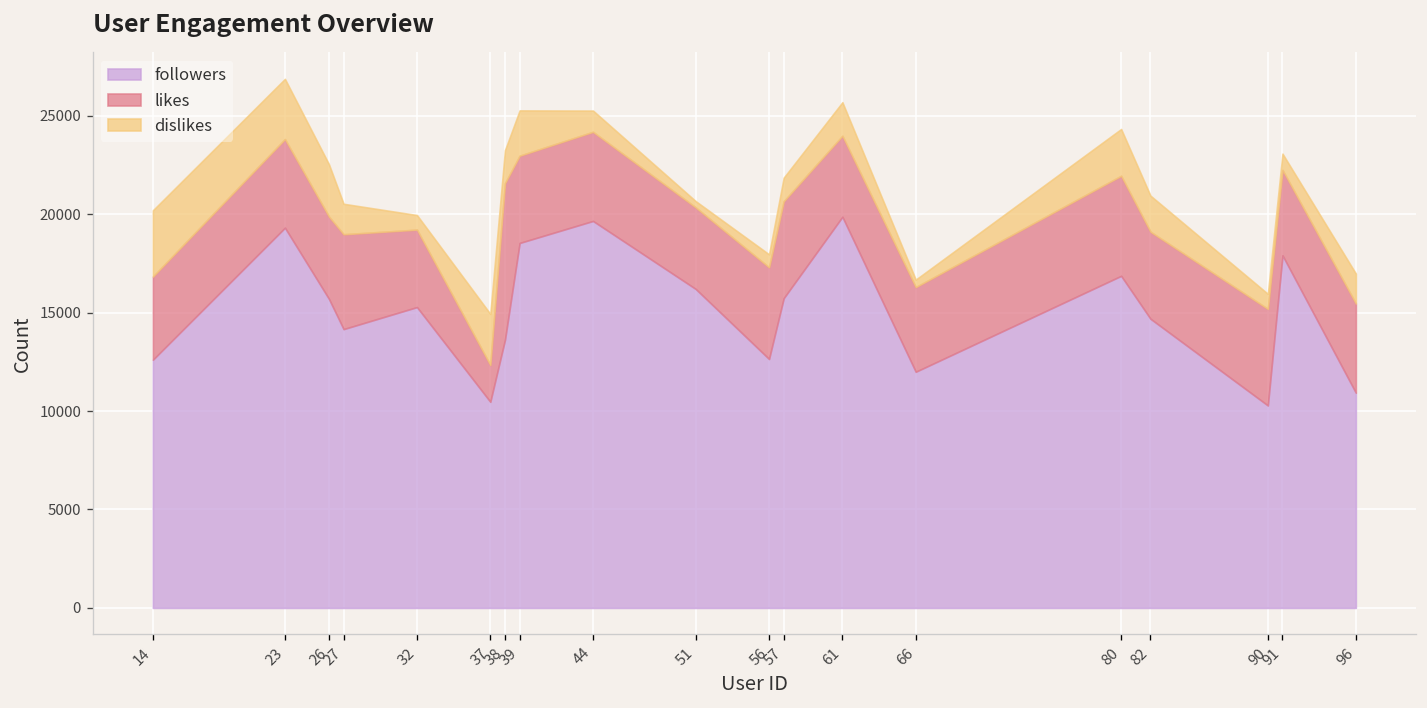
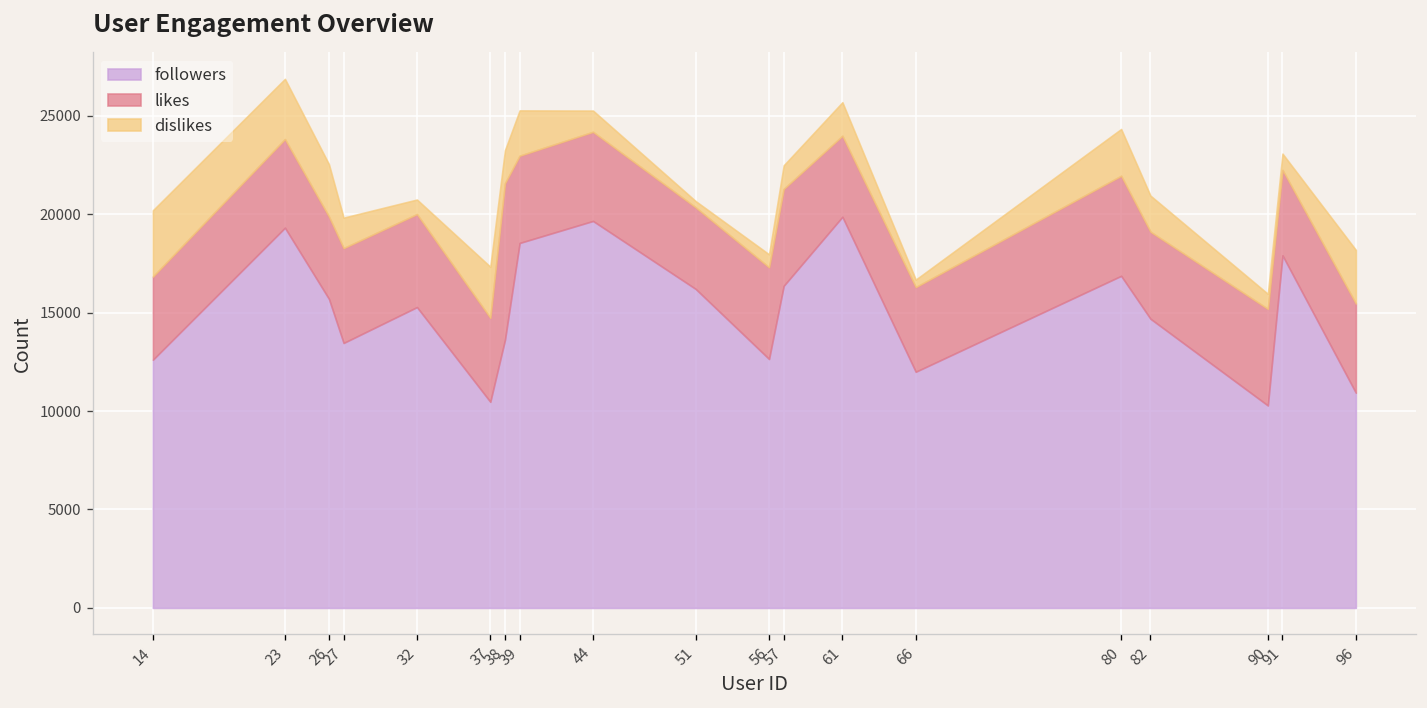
  {
    "followers": {
      "14": 12600,
      "23": 19300,
      "26": 15700,
-     "27": 14200,
+     "27": 13500,
      "32": 15300,
      "37": 10500,
      "38": 13600,
      "39": 18500,
      "44": 19700,
      "51": 16200,
      "56": 12600,
-     "57": 15700,
+     "57": 16400,
      "61": 19900,
      "66": 12000,
      "80": 16900,
      "82": 14700,
      "90": 10300,
      "91": 17900,
      "96": 10900
    },
    "likes": {
      "14": 4200,
      "23": 4500,
      "26": 4200,
      "27": 4800,
-     "32": 3900,
-     "37": 1900,
+     "32": 4700,
+     "37": 4300,
      "38": 8000,
      "39": 4400,
      "44": 4500,
      "51": 4100,
      "56": 4700,
      "57": 4900,
      "61": 4100,
      "66": 4300,
      "80": 5100,
      "82": 4400,
      "90": 4900,
      "91": 4300,
      "96": 4500
    },
    "dislikes": {
      "14": 3400,
      "23": 3100,
      "26": 2700,
      "27": 1500,
      "32": 700,
      "37": 2600,
      "38": 1700,
      "39": 2300,
      "44": 1100,
      "51": 300,
      "56": 700,
      "57": 1200,
      "61": 1700,
      "66": 400,
      "80": 2400,
      "82": 1800,
      "90": 800,
      "91": 800,
-     "96": 1500
+     "96": 2700
    }
  }
